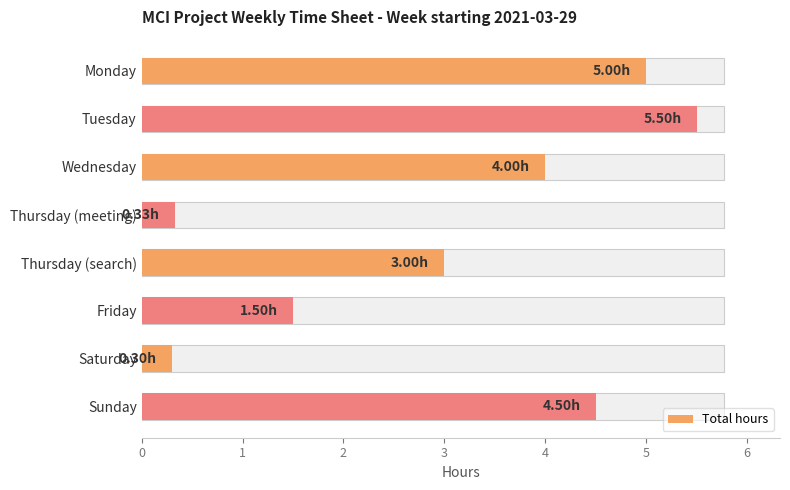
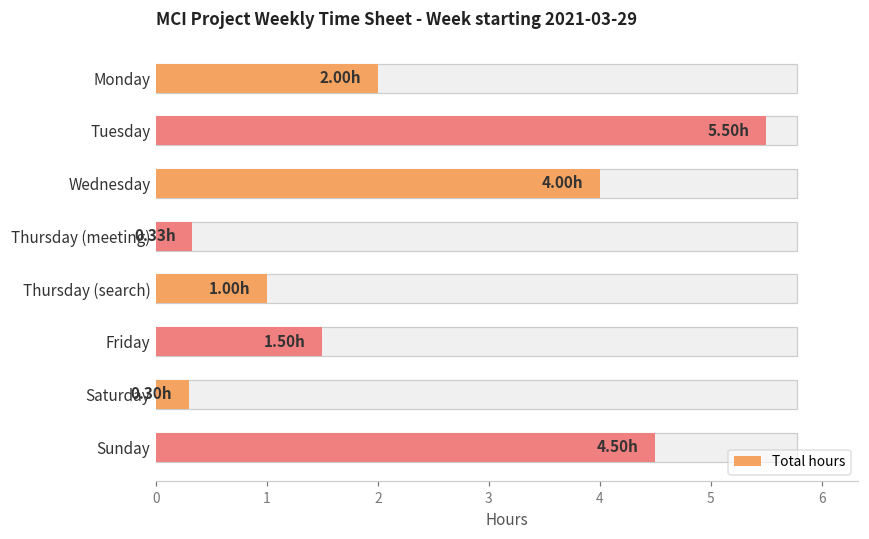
  {
    "Total hours": {
-     "Monday": "5.00h",
-     "Thursday (search)": "3.00h"
+     "Monday": "2.00h",
+     "Thursday (search)": "1.00h"
    }
  }
